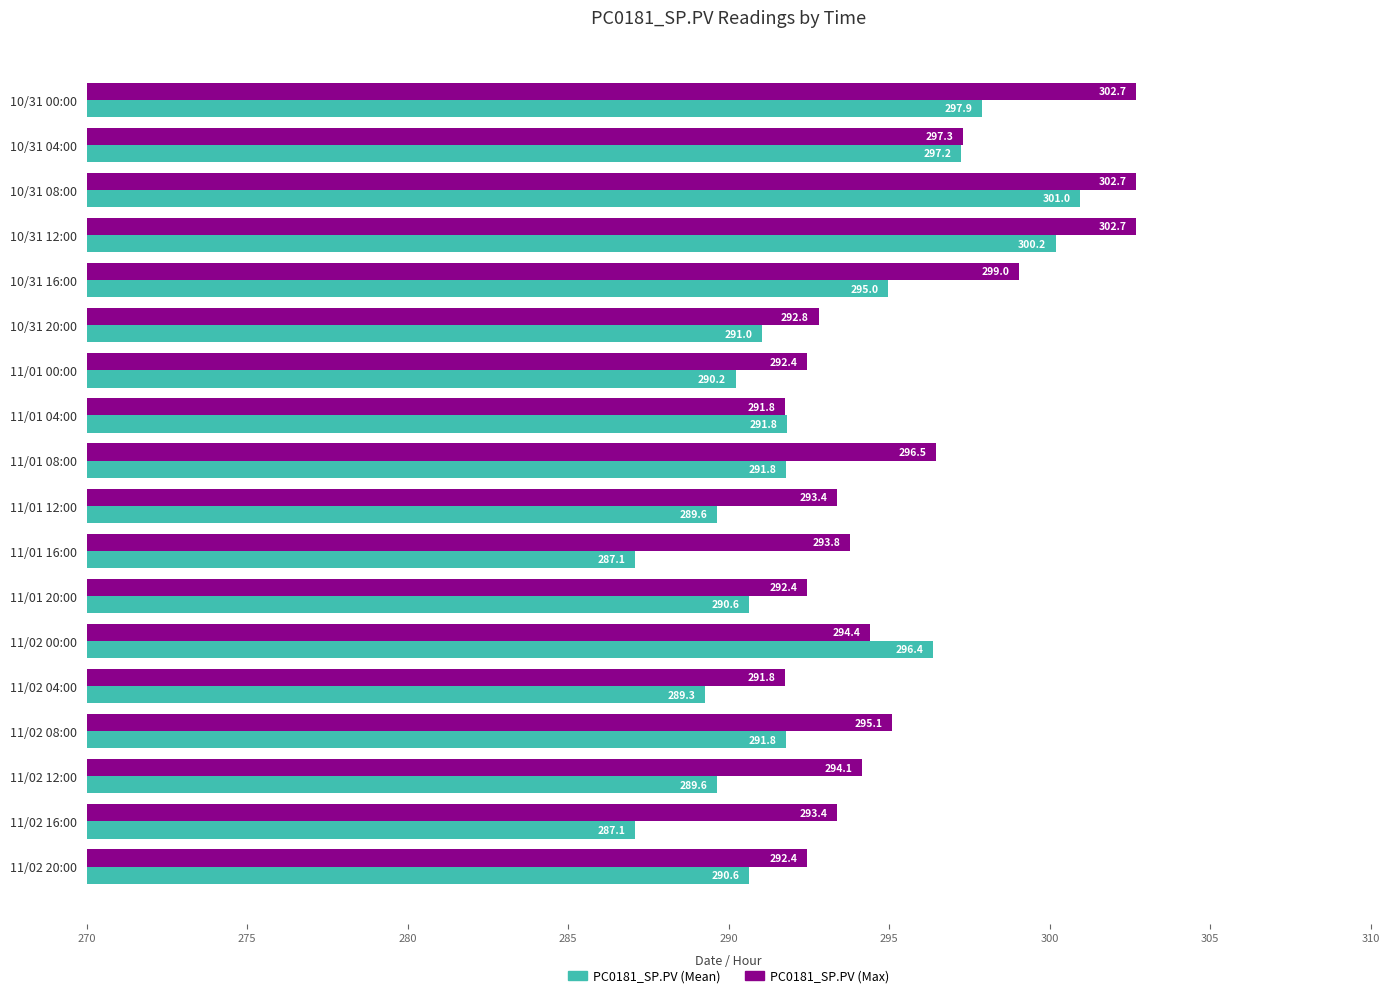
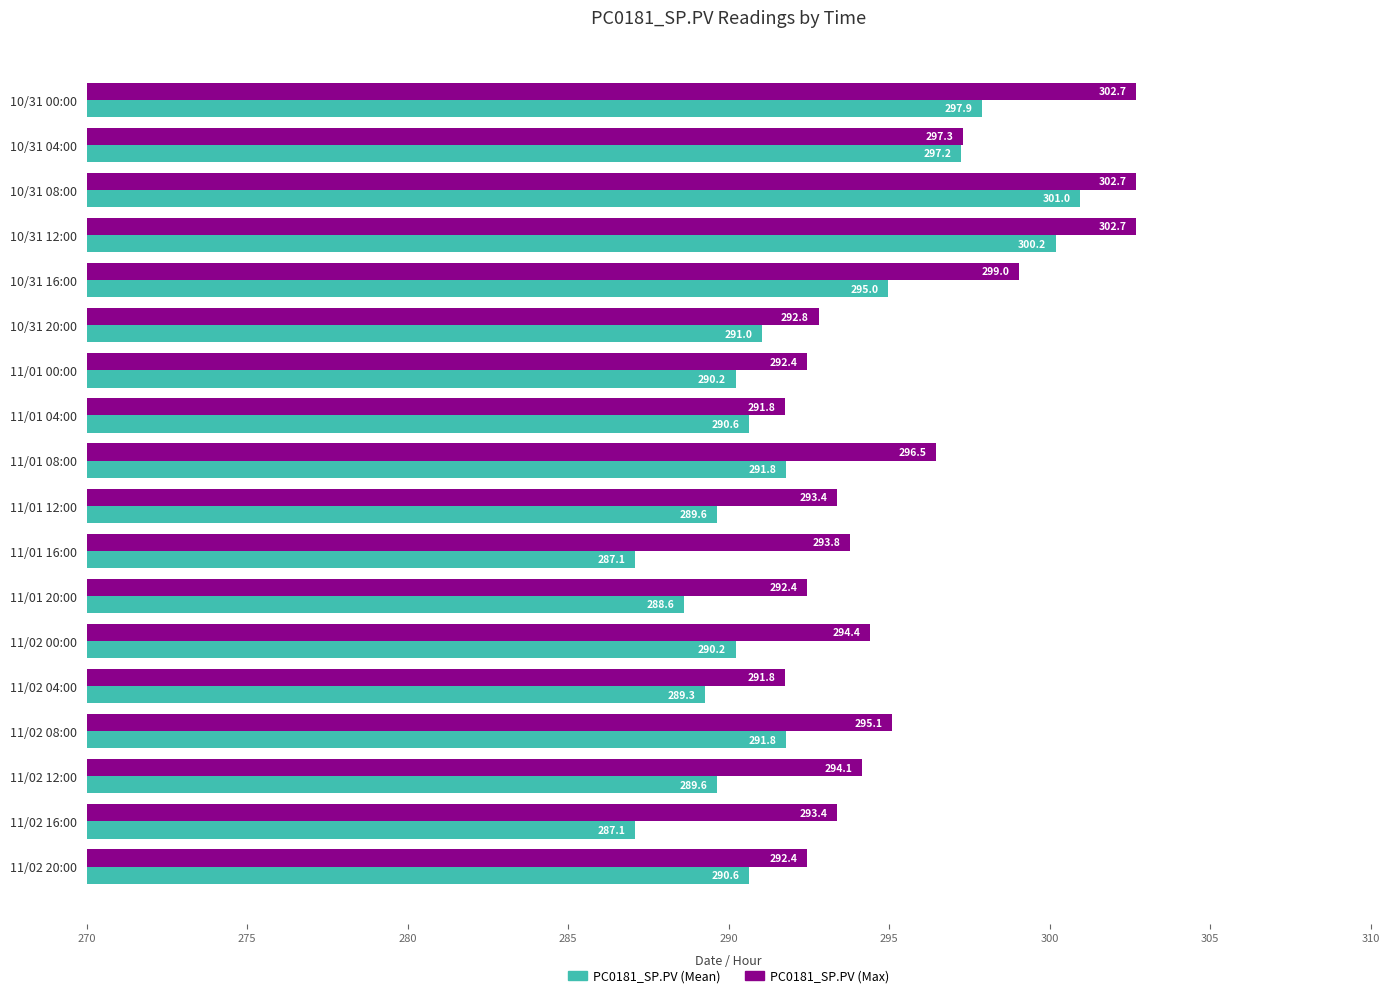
  {
    "PC0181_SP.PV (Mean)": {
      "10/31 00:00": 297.9,
      "10/31 04:00": 297.2,
      "10/31 08:00": 301.0,
      "10/31 12:00": 300.2,
      "10/31 16:00": 295.0,
      "10/31 20:00": 291.0,
      "11/01 00:00": 290.2,
-     "11/01 04:00": 291.8,
+     "11/01 04:00": 290.6,
      "11/01 08:00": 291.8,
      "11/01 12:00": 289.6,
      "11/01 16:00": 287.1,
-     "11/01 20:00": 290.6,
-     "11/02 00:00": 296.4,
+     "11/01 20:00": 288.6,
+     "11/02 00:00": 290.2,
      "11/02 04:00": 289.3,
      "11/02 08:00": 291.8,
      "11/02 12:00": 289.6,
      "11/02 16:00": 287.1,
      "11/02 20:00": 290.6
    },
    "PC0181_SP.PV (Max)": {
      "10/31 00:00": 302.7,
      "10/31 04:00": 297.3,
      "10/31 08:00": 302.7,
      "10/31 12:00": 302.7,
      "10/31 16:00": 299.0,
      "10/31 20:00": 292.8,
      "11/01 00:00": 292.4,
      "11/01 04:00": 291.8,
      "11/01 08:00": 296.5,
      "11/01 12:00": 293.4,
      "11/01 16:00": 293.8,
      "11/01 20:00": 292.4,
      "11/02 00:00": 294.4,
      "11/02 04:00": 291.8,
      "11/02 08:00": 295.1,
      "11/02 12:00": 294.1,
      "11/02 16:00": 293.4,
      "11/02 20:00": 292.4
    }
  }
